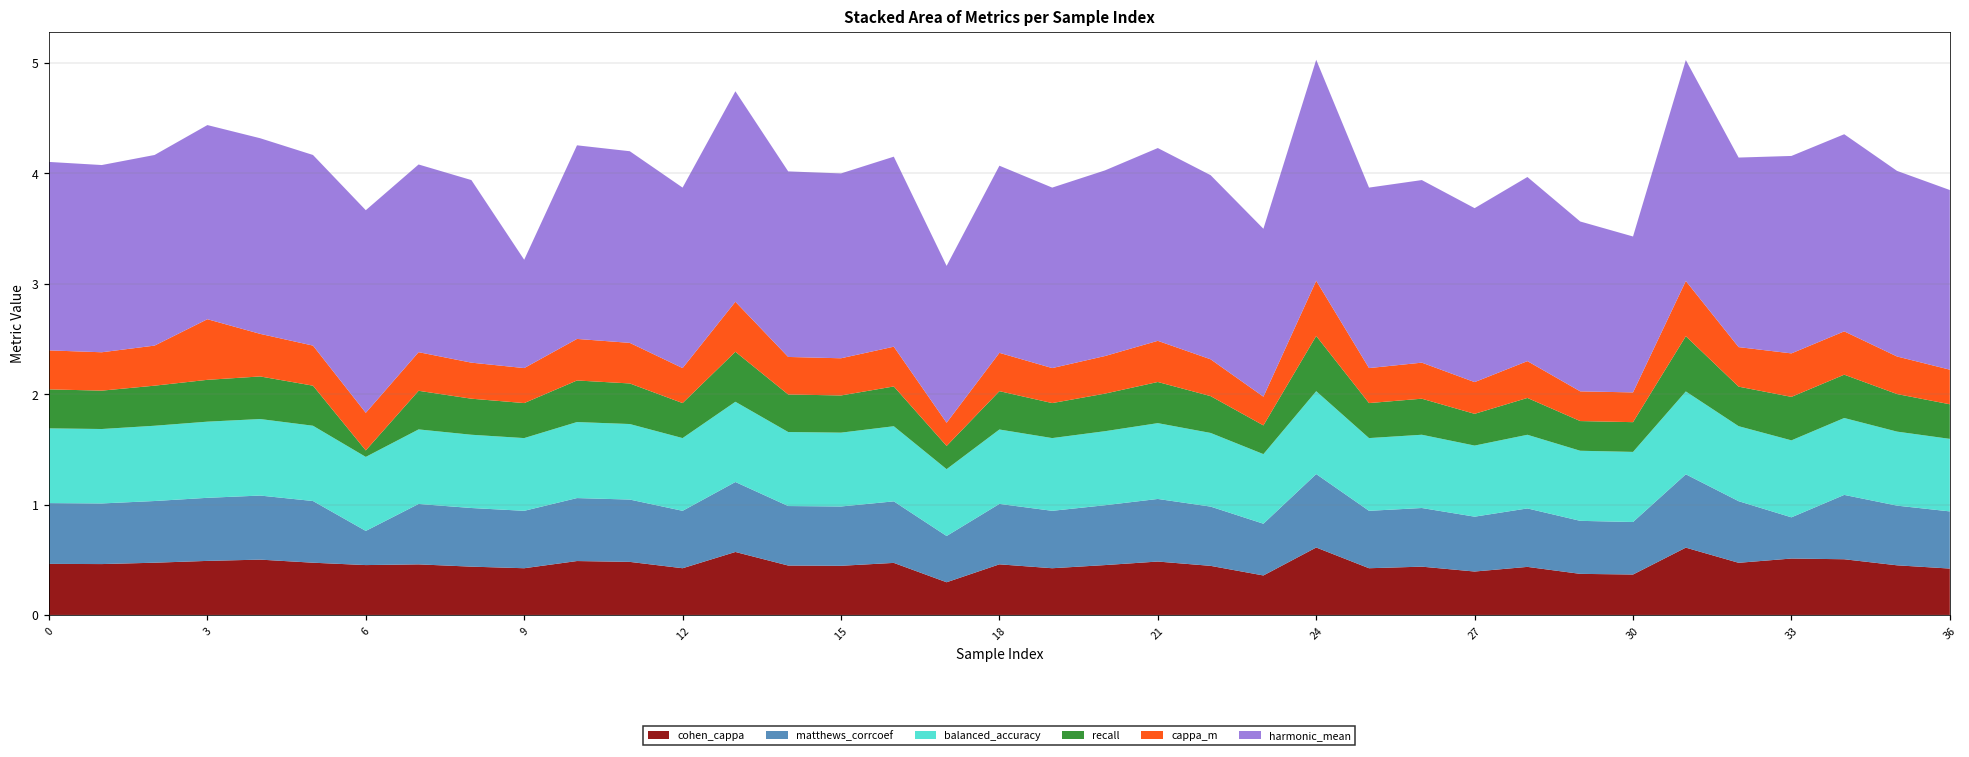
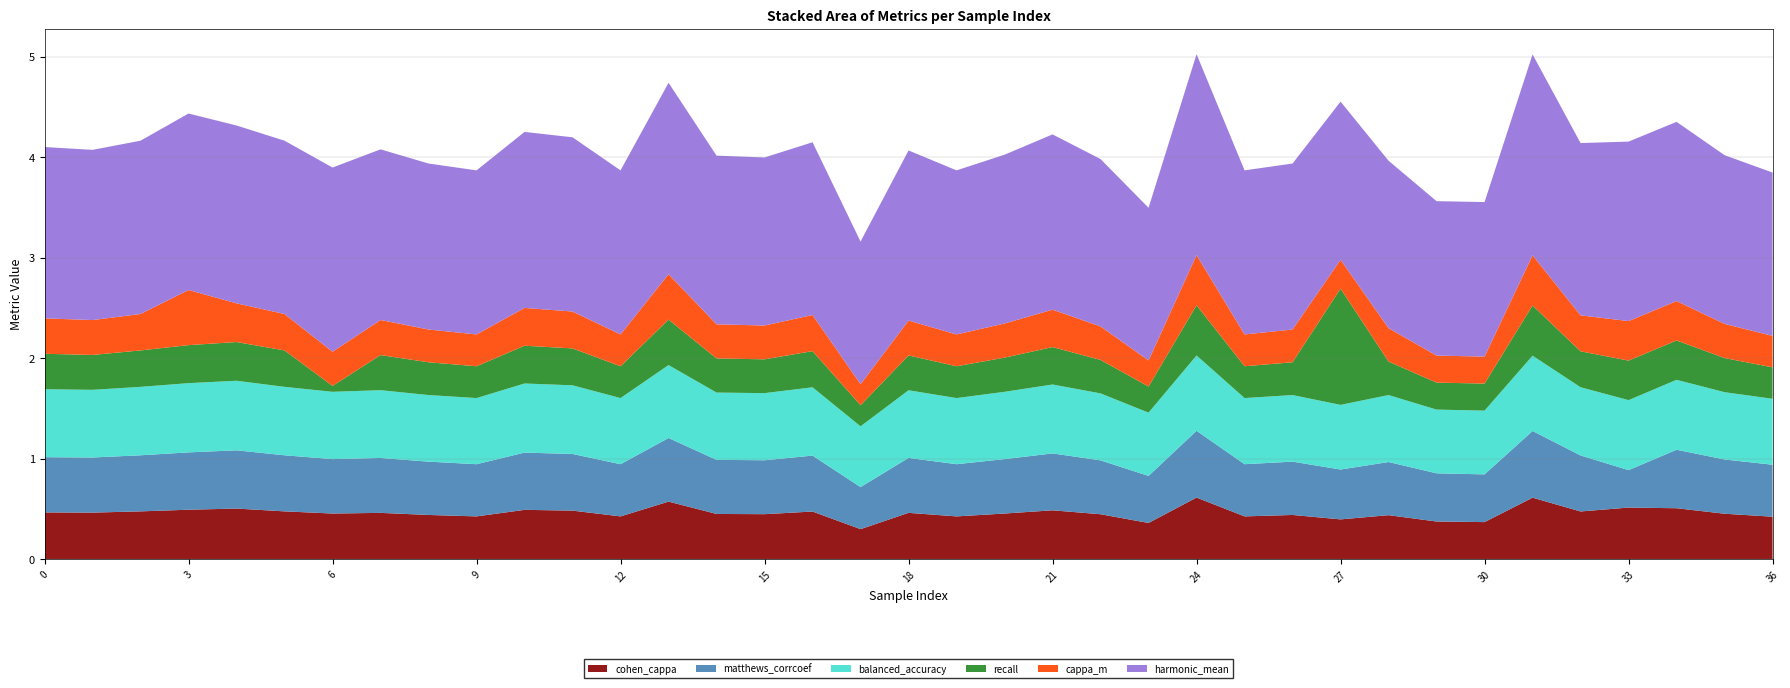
  {
    "cohen_cappa": {
      "0": 0.46,
      "3": 0.49,
      "6": 0.45,
      "9": 0.43,
      "12": 0.43,
      "15": 0.45,
      "18": 0.46,
      "21": 0.49,
      "24": 0.61,
      "27": 0.40,
      "30": 0.37,
      "33": 0.51,
      "36": 0.42
    },
    "matthews_corrcoef": {
      "0": 0.55,
      "3": 0.57,
-     "6": 0.31,
+     "6": 0.54,
      "9": 0.52,
      "12": 0.52,
      "15": 0.54,
      "18": 0.55,
      "21": 0.57,
      "24": 0.66,
      "27": 0.50,
      "30": 0.48,
      "33": 0.37,
      "36": 0.52
    },
    "balanced_accuracy": {
      "0": 0.68,
      "3": 0.69,
      "6": 0.67,
      "9": 0.66,
      "12": 0.66,
      "15": 0.67,
      "18": 0.67,
      "21": 0.69,
      "24": 0.75,
      "27": 0.64,
      "30": 0.63,
      "33": 0.70,
      "36": 0.66
    },
    "recall": {
      "0": 0.35,
      "3": 0.38,
      "6": 0.06,
      "9": 0.32,
      "12": 0.32,
      "15": 0.34,
      "18": 0.35,
      "21": 0.37,
      "24": 0.50,
-     "27": 0.29,
+     "27": 1.16,
      "30": 0.27,
      "33": 0.39,
      "36": 0.31
    },
    "cappa_m": {
      "0": 0.35,
      "3": 0.55,
      "6": 0.34,
      "9": 0.32,
      "12": 0.32,
      "15": 0.34,
      "18": 0.35,
      "21": 0.37,
      "24": 0.50,
      "27": 0.29,
      "30": 0.27,
      "33": 0.39,
      "36": 0.31
    },
    "harmonic_mean": {
      "0": 1.71,
      "3": 1.76,
      "6": 1.83,
-     "9": 0.98,
+     "9": 1.63,
      "12": 1.63,
      "15": 1.67,
      "18": 1.69,
      "21": 1.75,
      "24": 2.00,
      "27": 1.57,
-     "30": 1.41,
+     "30": 1.54,
      "33": 1.79,
      "36": 1.63
    }
  }
